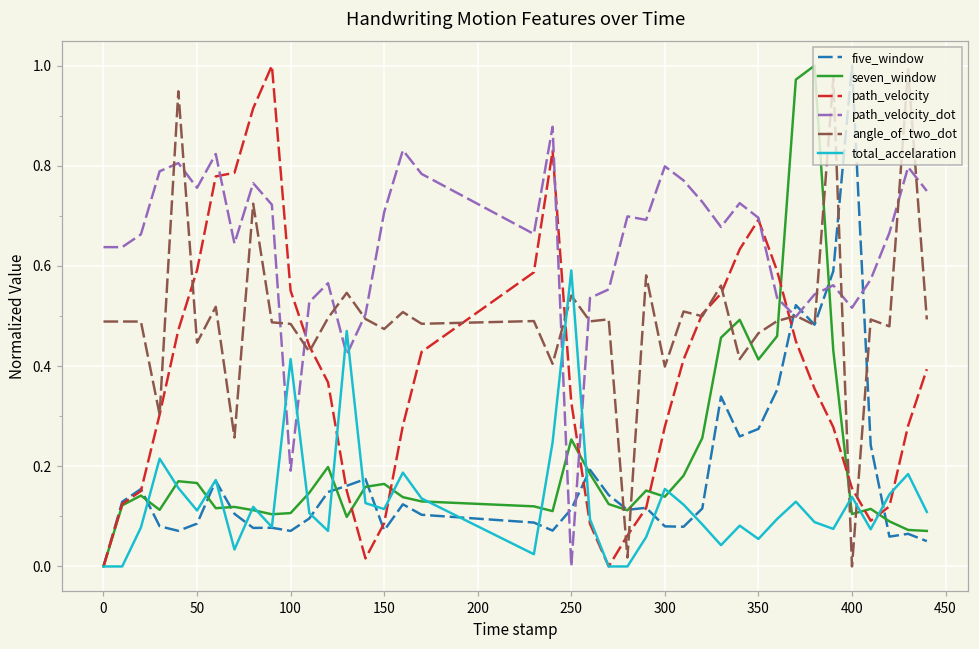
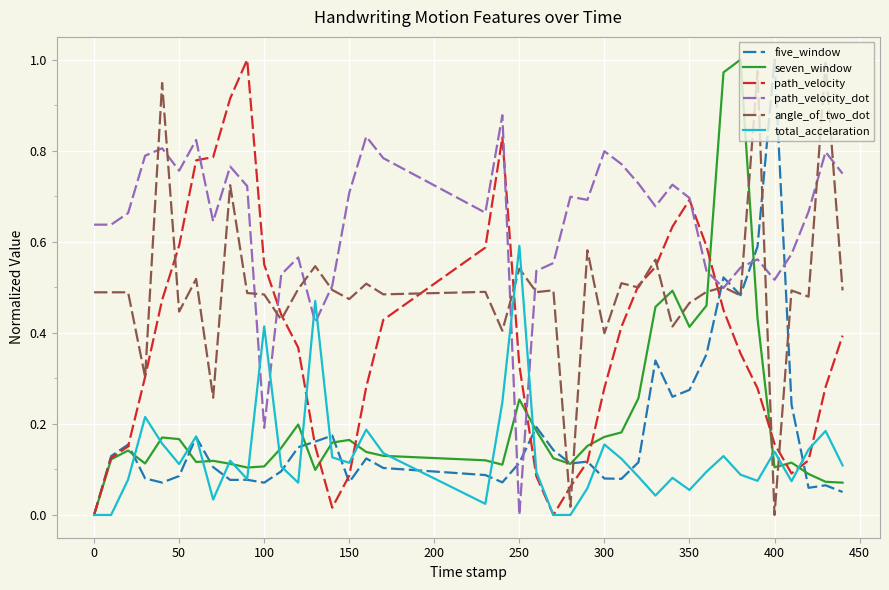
  {
    "five_window": {
      "50": 0.09,
      "100": 0.07,
      "150": 0.07,
      "250": 0.11,
      "300": 0.08,
      "350": 0.27
    },
    "seven_window": {
      "50": 0.17,
      "100": 0.11,
      "150": 0.16,
      "250": 0.25,
-     "300": 0.14,
+     "300": 0.17,
      "350": 0.41,
      "400": 0.10
    },
    "path_velocity": {
      "50": 0.59,
      "100": 0.55,
      "150": 0.09,
      "250": 0.33,
      "300": 0.28,
      "400": 0.16
    },
    "path_velocity_dot": {
      "0": 0.64,
      "50": 0.76,
      "100": 0.19,
      "150": 0.71,
      "250": 0.00,
      "300": 0.80,
      "400": 0.52
    },
    "angle_of_two_dot": {
      "0": 0.49,
      "50": 0.45,
      "100": 0.48,
      "150": 0.47,
      "250": 0.54,
      "300": 0.40,
      "350": 0.47,
      "400": 0.00
    },
    "total_accelaration": {
      "50": 0.11,
      "100": 0.41,
      "150": 0.11,
      "250": 0.59,
      "300": 0.15,
      "350": 0.05,
      "400": 0.14
    }
  }
